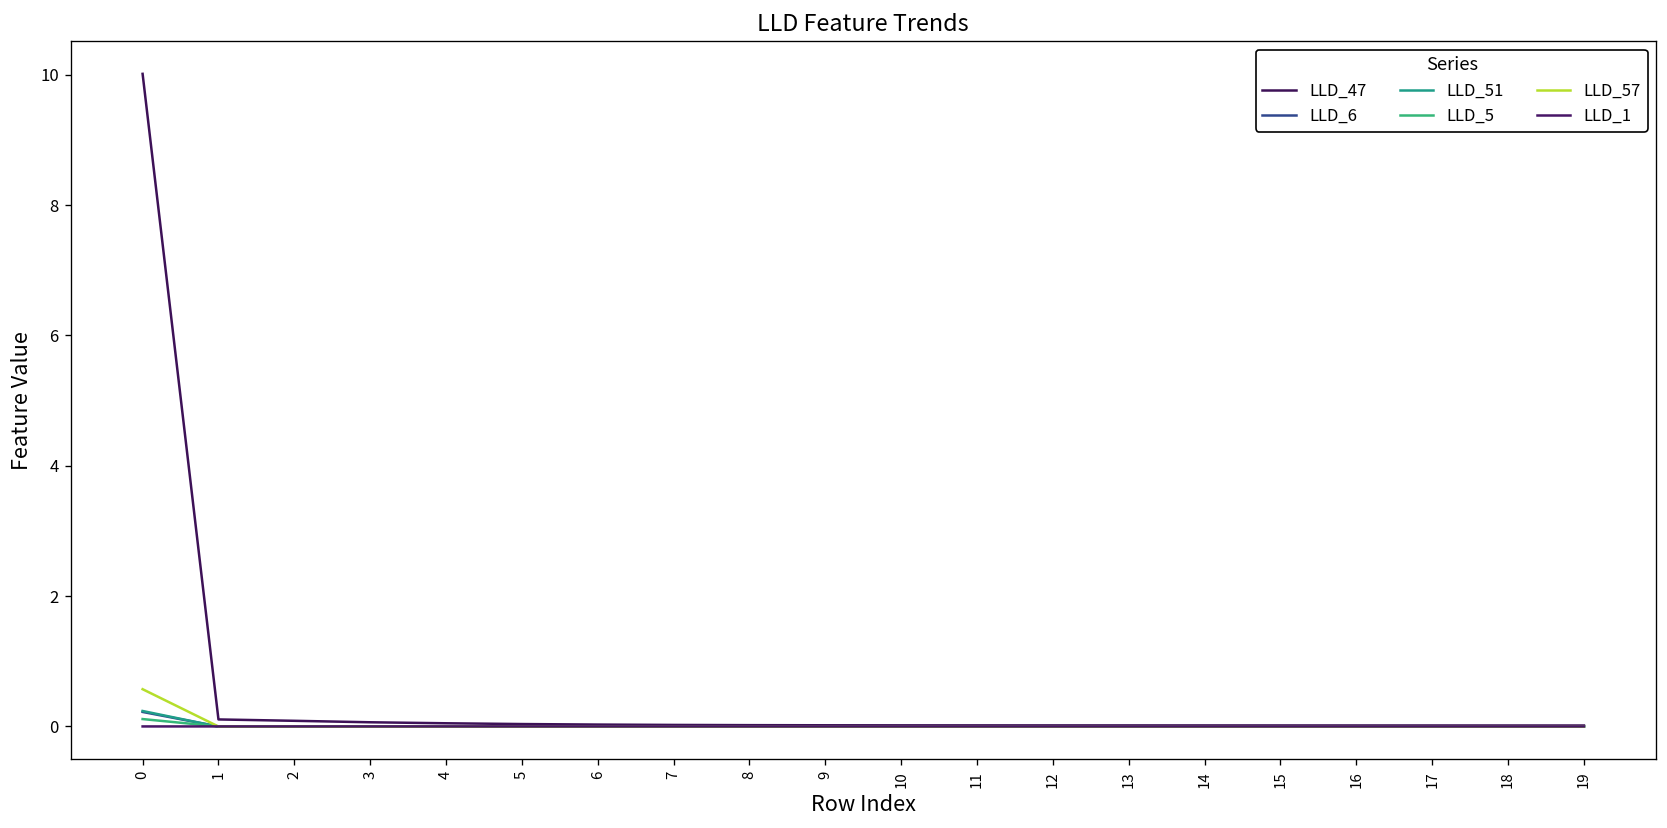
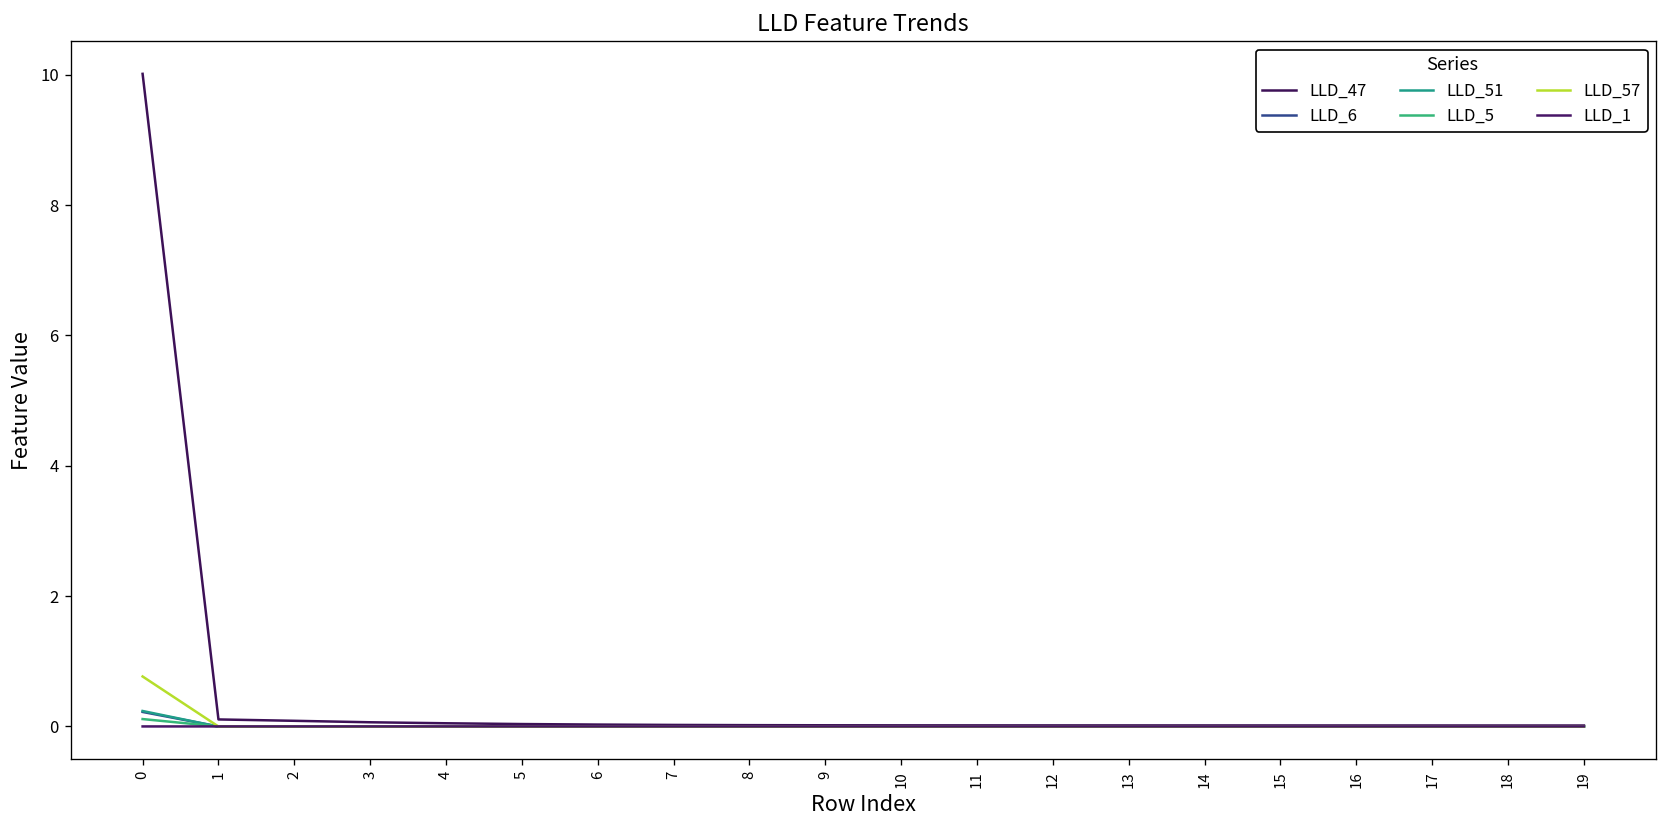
  {
    "LLD_57": {
-     "0": 0.6
+     "0": 0.8
    }
  }
